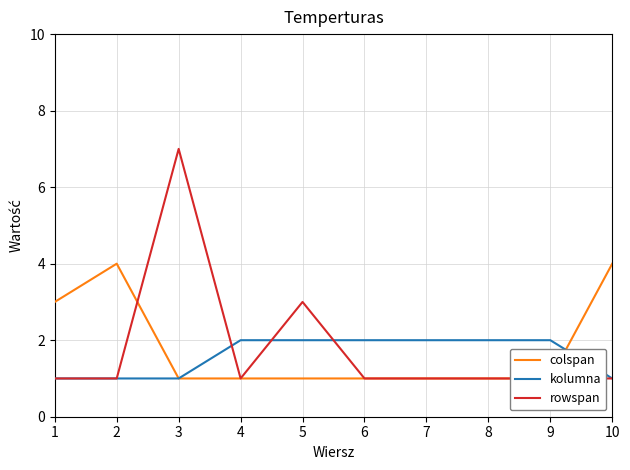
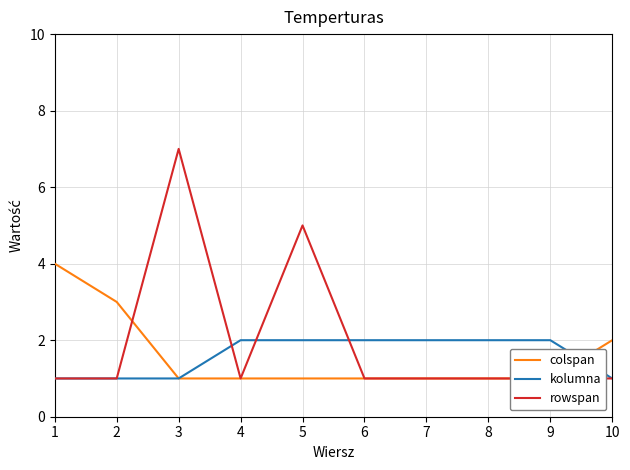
  {
    "colspan": {
-     "1": 3,
-     "2": 4,
+     "1": 4,
+     "2": 3,
      "5": 1,
-     "10": 4
+     "10": 2
    },
    "kolumna": {
      "4": 2,
      "5": 2,
      "6": 2,
      "7": 2,
      "8": 2,
      "9": 2
    },
    "rowspan": {
      "3": 7,
-     "5": 3
+     "5": 5
    }
  }
